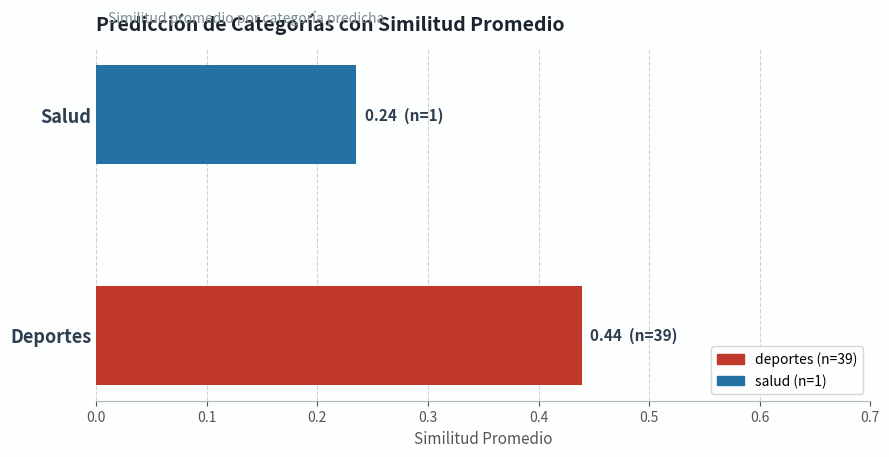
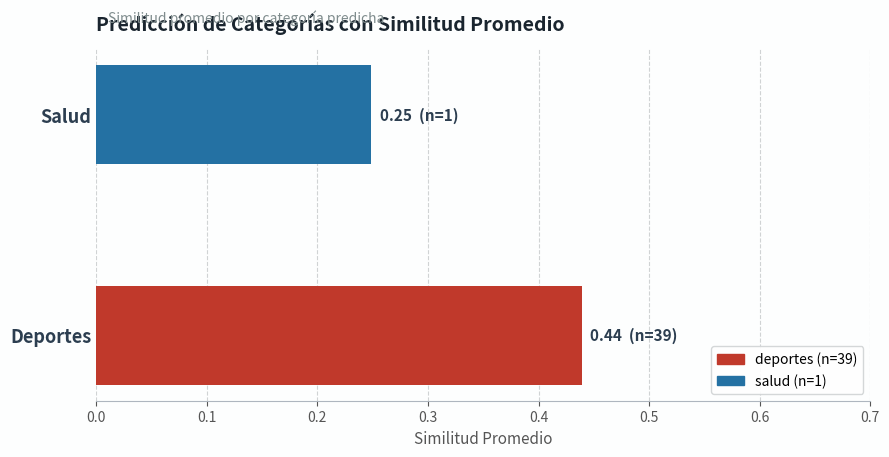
  {
-   "Salud": 0.24,
+   "Salud": 0.25,
    "Deportes": 0.44
  }
